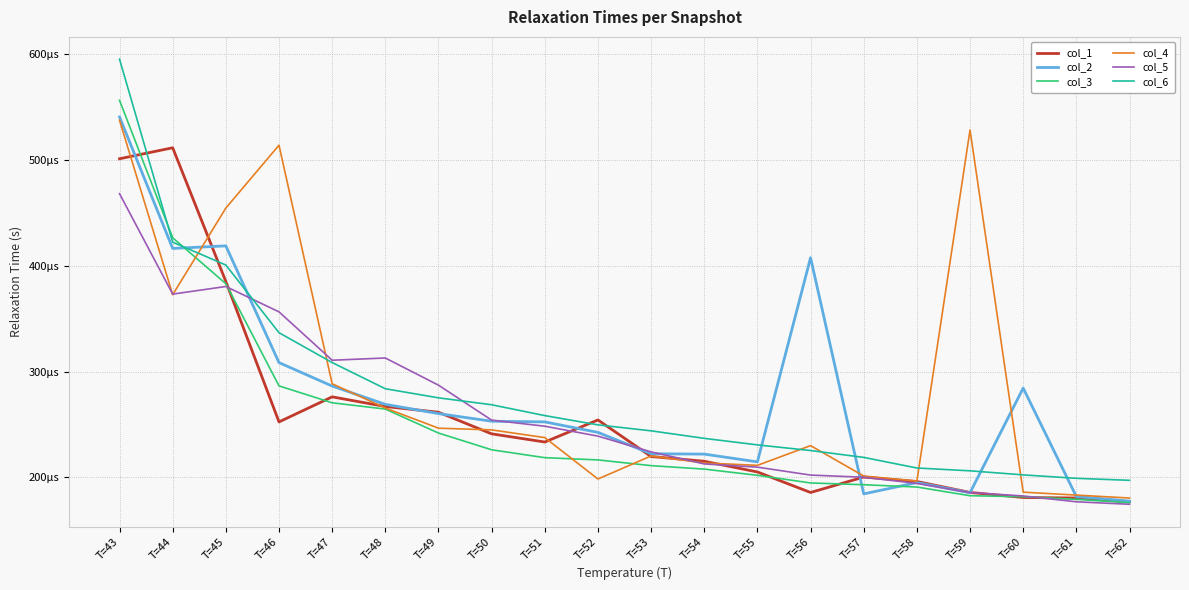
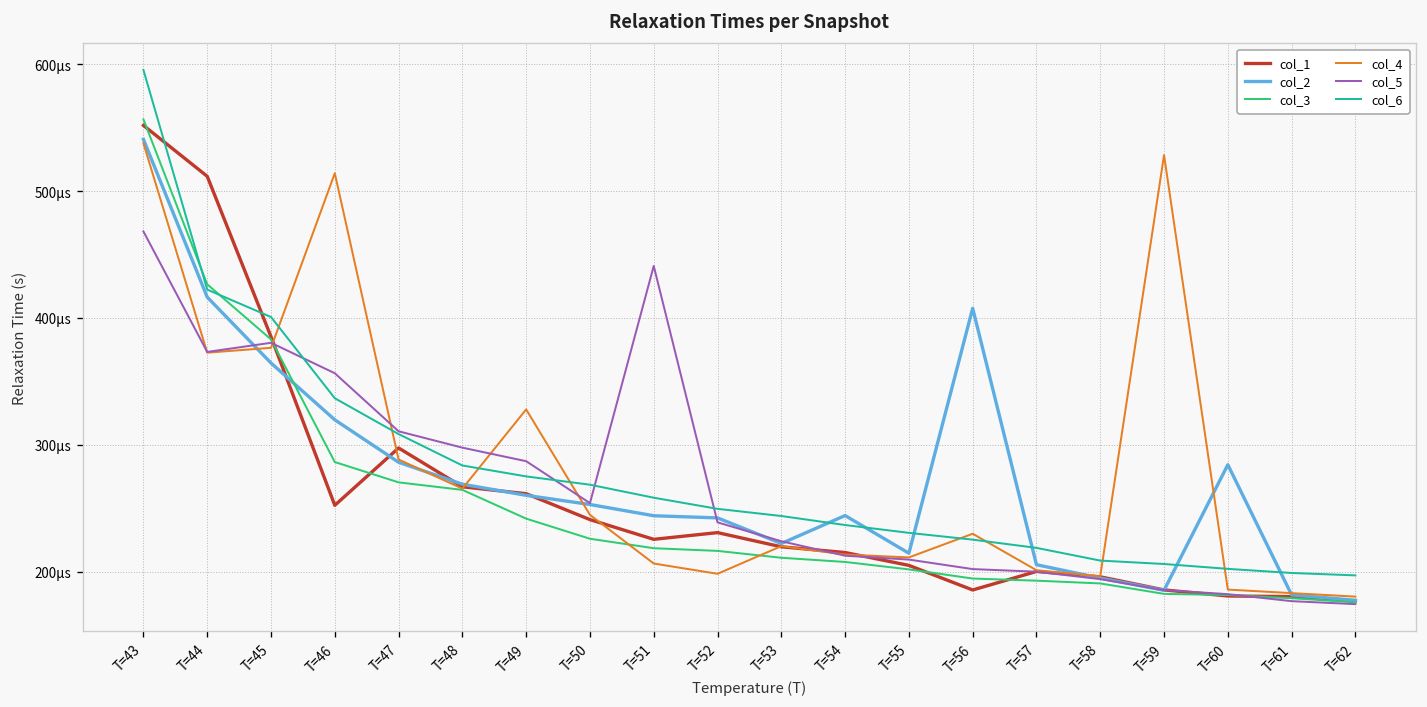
  {
    "col_1": {
-     "T=43": "501µs",
+     "T=43": "552µs",
      "T=44": "512µs",
      "T=46": "252µs",
-     "T=47": "276µs",
+     "T=47": "298µs",
      "T=50": "241µs",
-     "T=51": "233µs",
-     "T=52": "254µs",
+     "T=51": "226µs",
+     "T=52": "231µs",
      "T=55": "205µs",
      "T=56": "186µs"
    },
    "col_2": {
      "T=43": "541µs",
      "T=44": "416µs",
-     "T=45": "419µs",
-     "T=46": "308µs",
-     "T=51": "252µs",
+     "T=45": "364µs",
+     "T=46": "320µs",
+     "T=51": "244µs",
      "T=52": "242µs",
-     "T=54": "222µs",
+     "T=54": "244µs",
      "T=55": "215µs",
      "T=56": "408µs",
-     "T=57": "184µs",
+     "T=57": "206µs",
      "T=60": "284µs"
    },
    "col_4": {
      "T=43": "538µs",
-     "T=45": "455µs",
+     "T=45": "376µs",
      "T=46": "514µs",
-     "T=49": "246µs",
+     "T=49": "328µs",
      "T=50": "245µs",
-     "T=51": "238µs",
+     "T=51": "206µs",
      "T=52": "198µs",
      "T=56": "230µs",
      "T=59": "528µs",
      "T=60": "186µs",
      "T=62": "180µs"
    },
    "col_5": {
      "T=43": "468µs",
      "T=45": "380µs",
      "T=46": "356µs",
-     "T=48": "313µs",
+     "T=48": "298µs",
      "T=49": "287µs",
-     "T=51": "248µs",
+     "T=51": "441µs",
      "T=52": "239µs",
      "T=56": "202µs"
    }
  }
